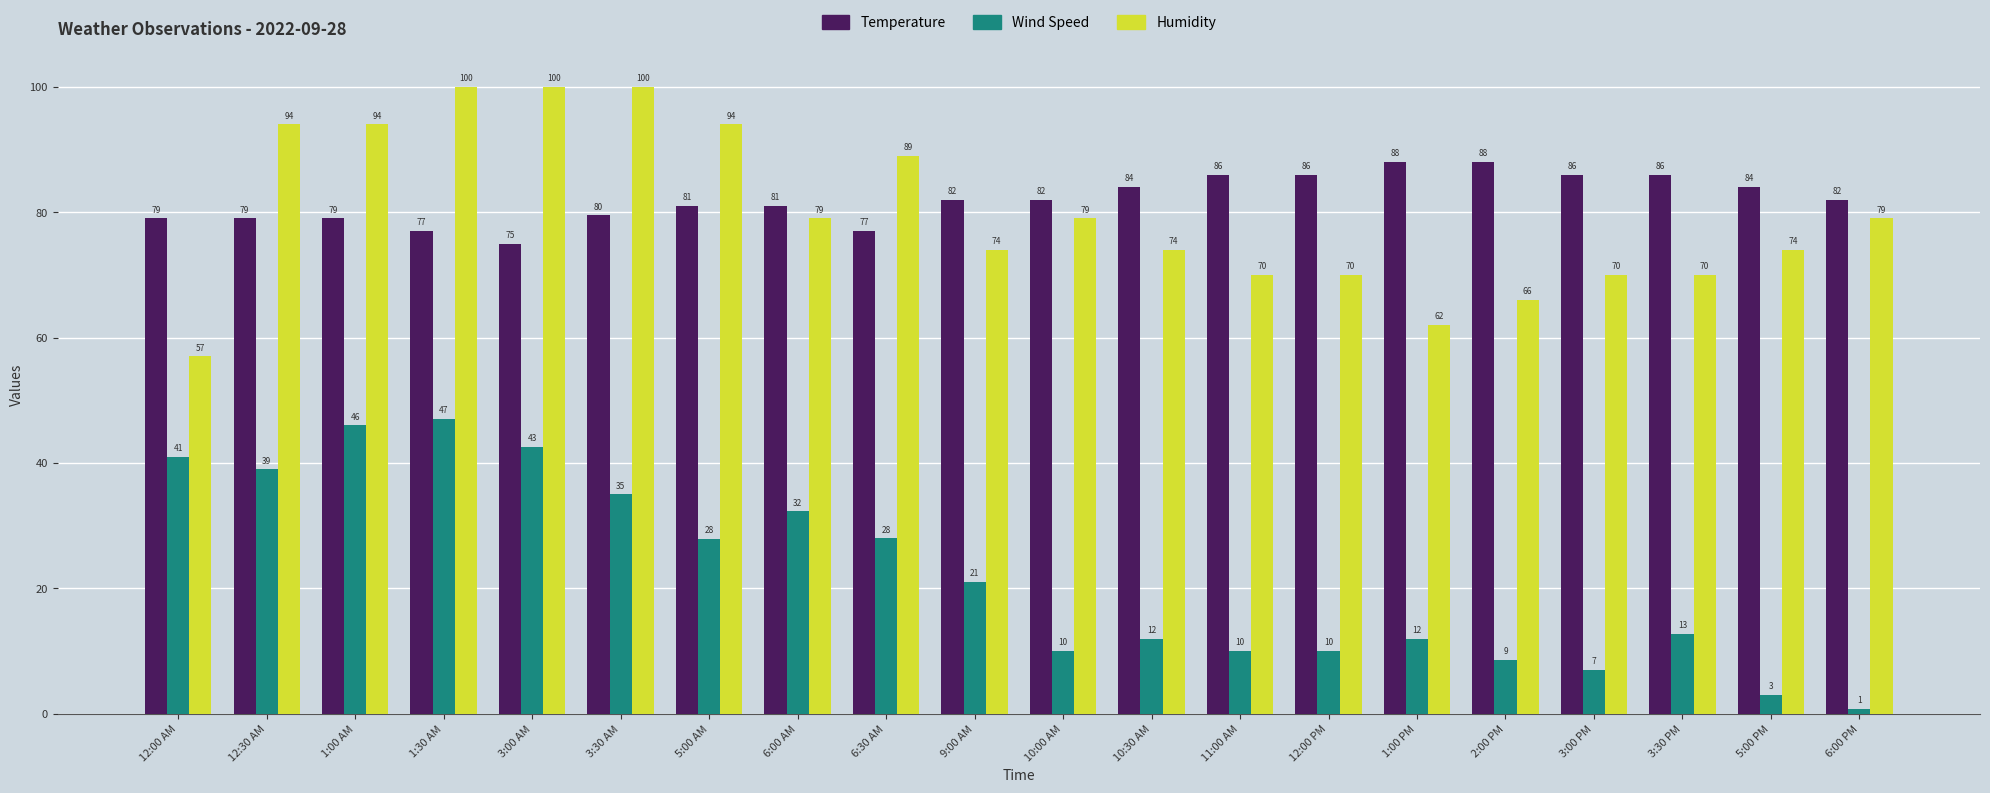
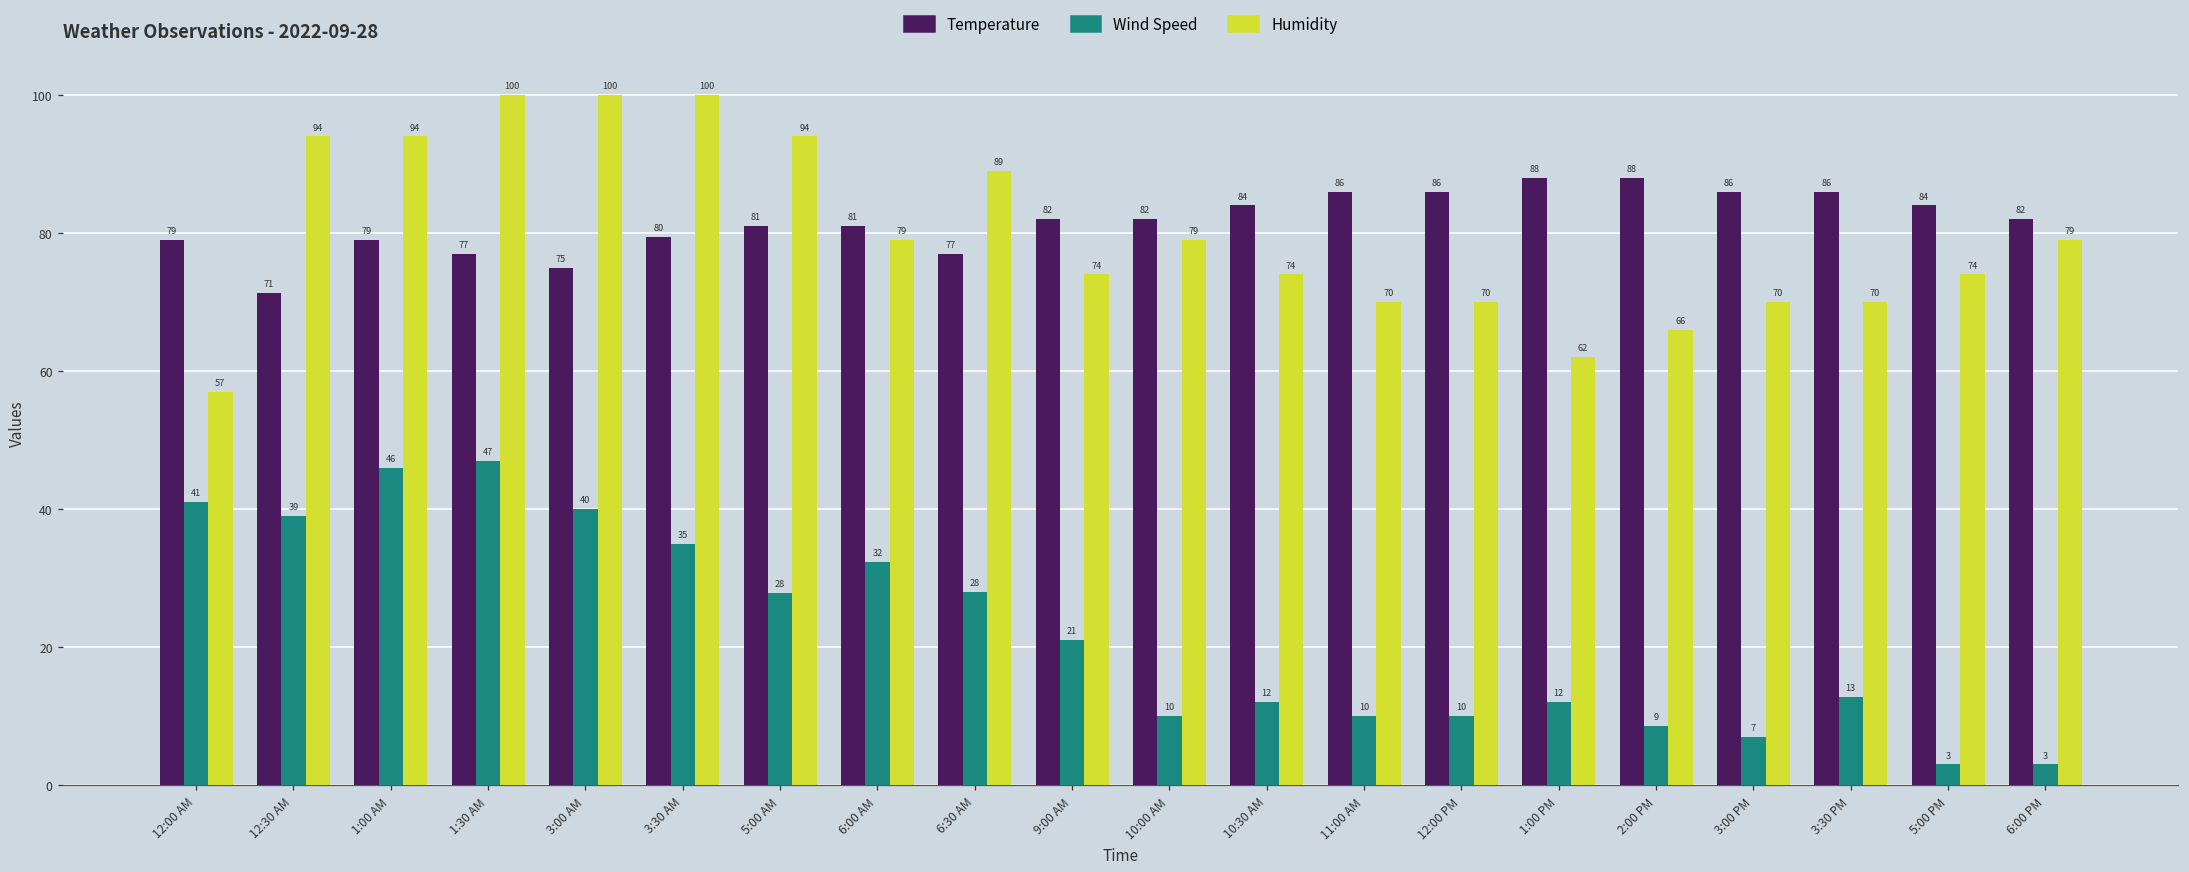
  {
    "Temperature": {
      "12:00 AM": 79,
-     "12:30 AM": 79,
+     "12:30 AM": 71,
      "1:00 AM": 79,
      "1:30 AM": 77,
      "3:00 AM": 75,
      "3:30 AM": 80,
      "5:00 AM": 81,
      "6:00 AM": 81,
      "6:30 AM": 77,
      "9:00 AM": 82,
      "10:00 AM": 82,
      "10:30 AM": 84,
      "11:00 AM": 86,
      "12:00 PM": 86,
      "1:00 PM": 88,
      "2:00 PM": 88,
      "3:00 PM": 86,
      "3:30 PM": 86,
      "5:00 PM": 84,
      "6:00 PM": 82
    },
    "Wind Speed": {
      "12:00 AM": 41,
      "12:30 AM": 39,
      "1:00 AM": 46,
      "1:30 AM": 47,
-     "3:00 AM": 43,
+     "3:00 AM": 40,
      "3:30 AM": 35,
      "5:00 AM": 28,
      "6:00 AM": 32,
      "6:30 AM": 28,
      "9:00 AM": 21,
      "10:00 AM": 10,
      "10:30 AM": 12,
      "11:00 AM": 10,
      "12:00 PM": 10,
      "1:00 PM": 12,
      "2:00 PM": 9,
      "3:00 PM": 7,
      "3:30 PM": 13,
      "5:00 PM": 3,
-     "6:00 PM": 1
+     "6:00 PM": 3
    },
    "Humidity": {
      "12:00 AM": 57,
      "12:30 AM": 94,
      "1:00 AM": 94,
      "1:30 AM": 100,
      "3:00 AM": 100,
      "3:30 AM": 100,
      "5:00 AM": 94,
      "6:00 AM": 79,
      "6:30 AM": 89,
      "9:00 AM": 74,
      "10:00 AM": 79,
      "10:30 AM": 74,
      "11:00 AM": 70,
      "12:00 PM": 70,
      "1:00 PM": 62,
      "2:00 PM": 66,
      "3:00 PM": 70,
      "3:30 PM": 70,
      "5:00 PM": 74,
      "6:00 PM": 79
    }
  }
